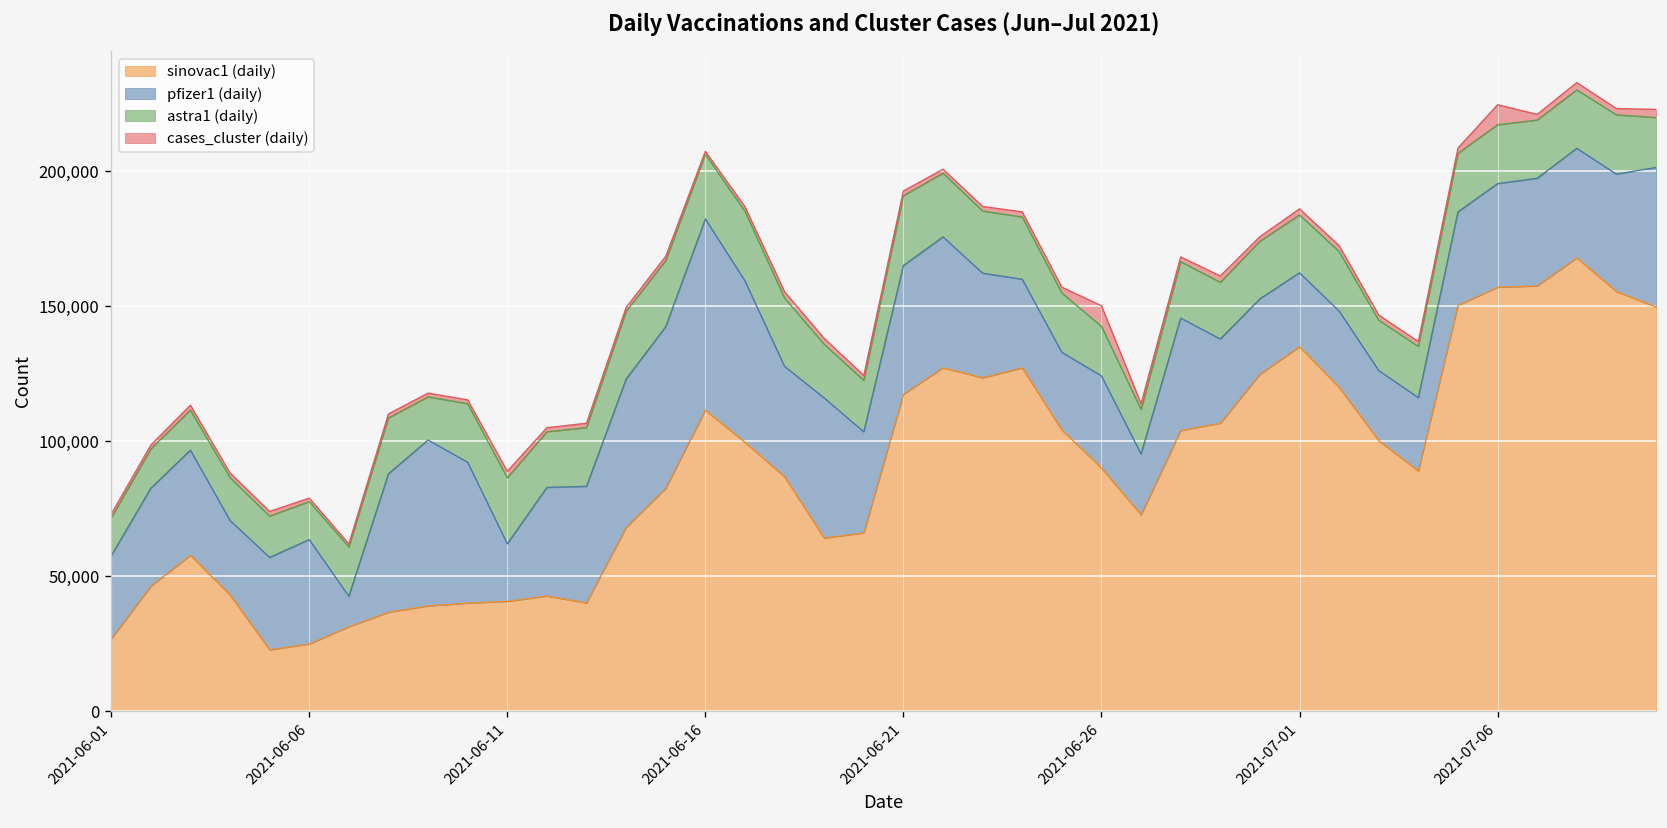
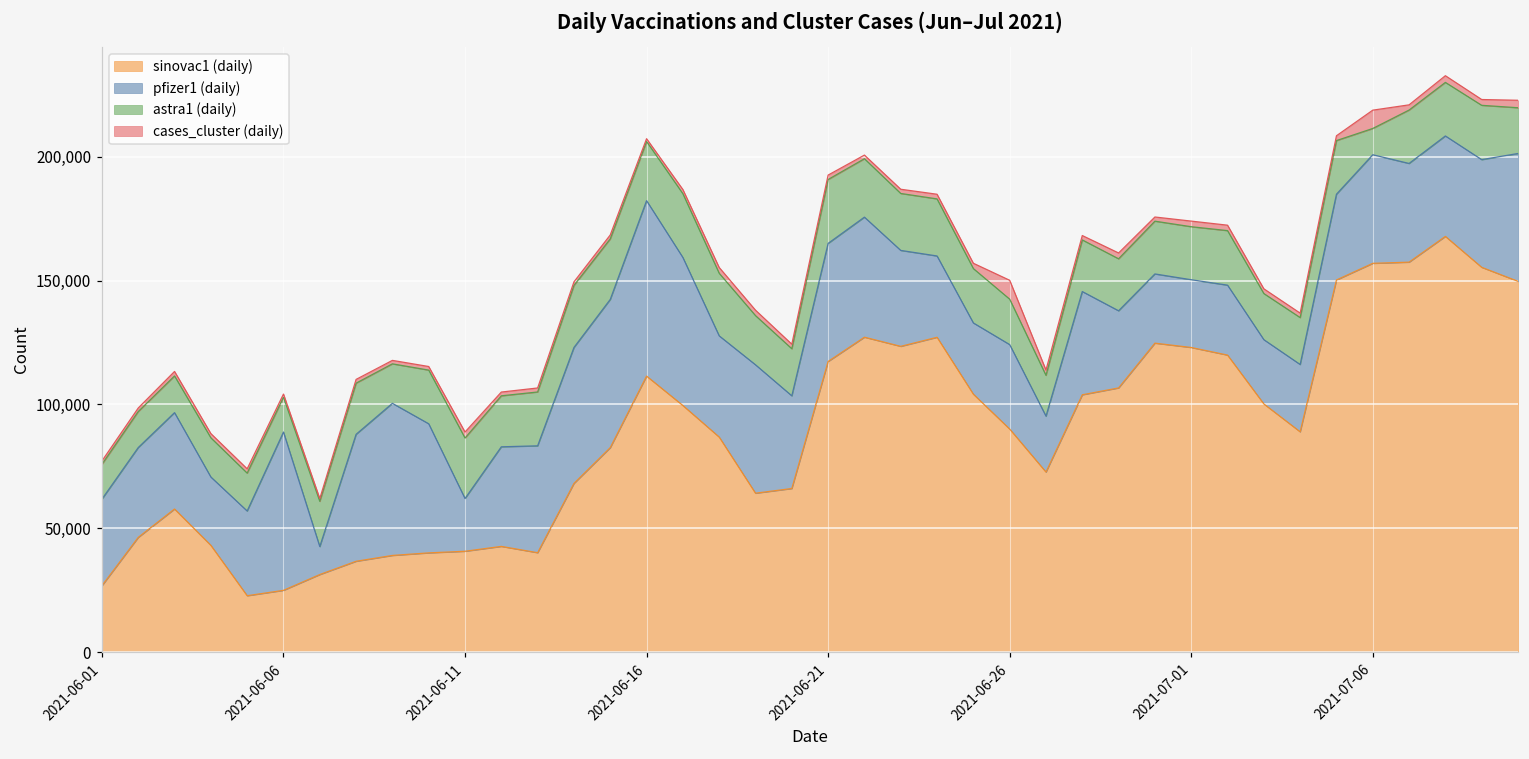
  {
    "sinovac1 (daily)": {
      "2021-06-01": "27,000",
      "2021-06-06": "25,000",
      "2021-06-11": "41,000",
      "2021-06-16": "111,000",
      "2021-06-21": "117,000",
      "2021-06-26": "90,000",
-     "2021-07-01": "135,000",
+     "2021-07-01": "123,000",
      "2021-07-06": "157,000"
    },
    "pfizer1 (daily)": {
-     "2021-06-01": "31,000",
-     "2021-06-06": "39,000",
+     "2021-06-01": "35,000",
+     "2021-06-06": "64,000",
      "2021-06-11": "21,000",
      "2021-06-16": "71,000",
      "2021-06-21": "48,000",
      "2021-06-26": "34,000",
      "2021-07-01": "27,000",
-     "2021-07-06": "38,000"
+     "2021-07-06": "44,000"
    },
    "astra1 (daily)": {
      "2021-06-01": "14,000",
      "2021-06-06": "14,000",
      "2021-06-11": "24,000",
      "2021-06-21": "26,000",
      "2021-06-26": "18,000",
      "2021-07-01": "21,000",
-     "2021-07-06": "22,000"
+     "2021-07-06": "11,000"
    },
    "cases_cluster (daily)": {
      "2021-06-01": "1,000",
      "2021-06-06": "1,000",
      "2021-06-11": "2,000",
      "2021-06-21": "2,000",
      "2021-06-26": "8,000",
      "2021-07-01": "2,000",
      "2021-07-06": "7,000"
    }
  }
